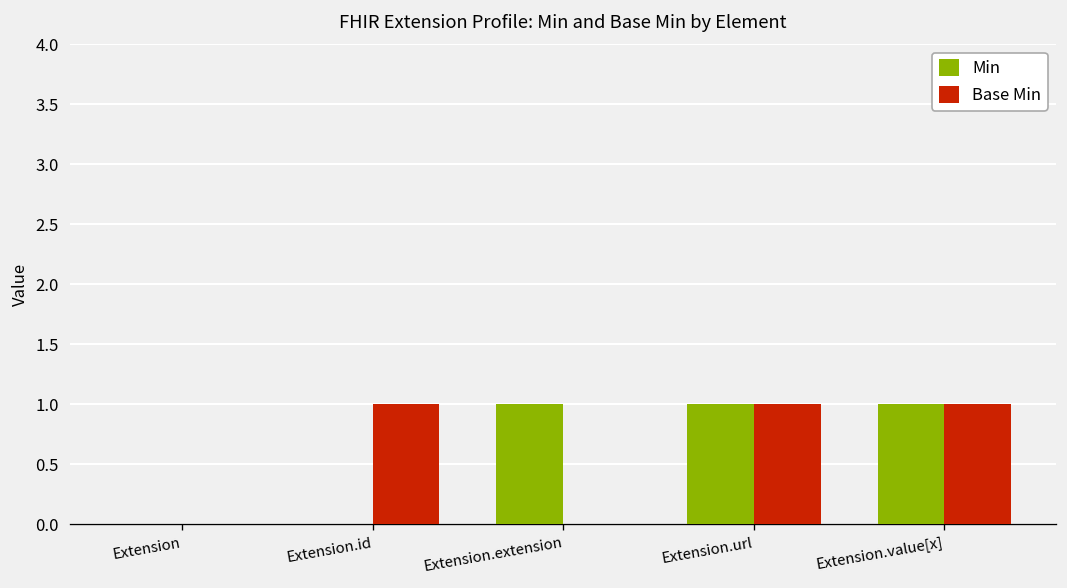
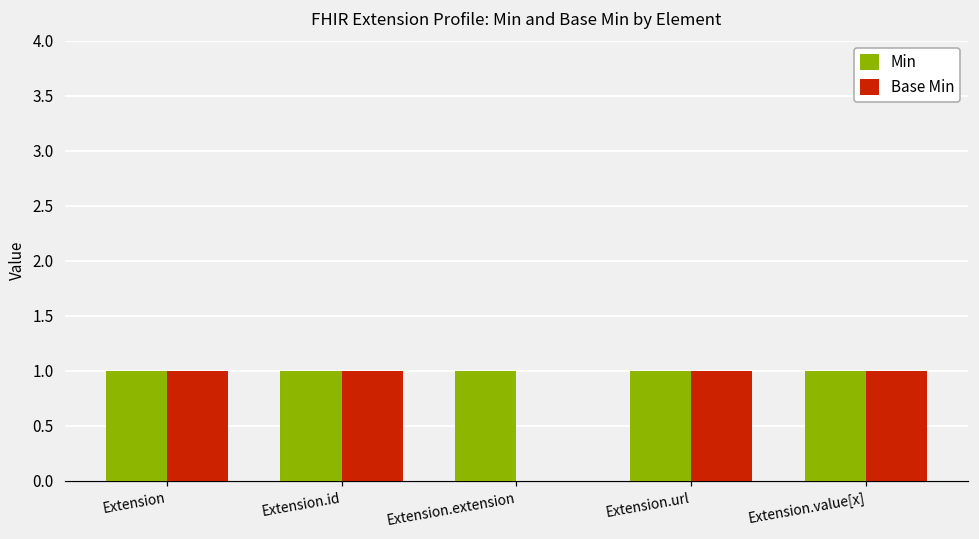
  {
    "Min": {
-     "Extension": 0,
-     "Extension.id": 0,
+     "Extension": 1,
+     "Extension.id": 1,
      "Extension.extension": 1,
      "Extension.url": 1,
      "Extension.value[x]": 1
    },
    "Base Min": {
-     "Extension": 0,
+     "Extension": 1,
      "Extension.id": 1,
      "Extension.extension": 0,
      "Extension.url": 1,
      "Extension.value[x]": 1
    }
  }
